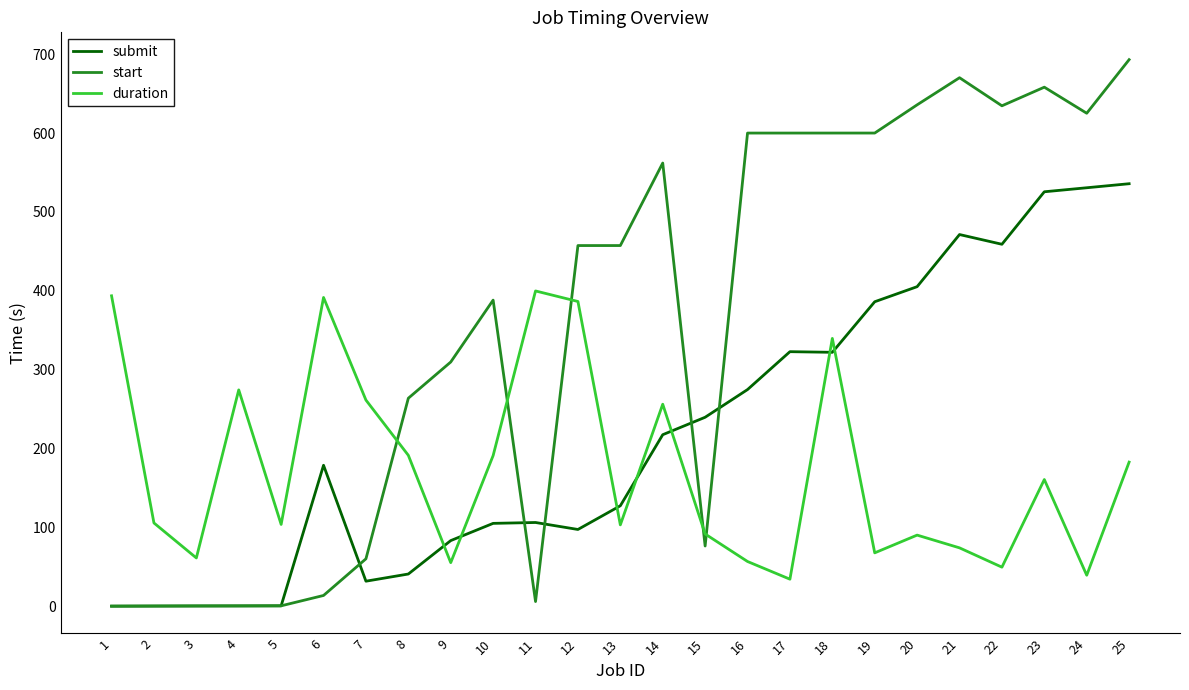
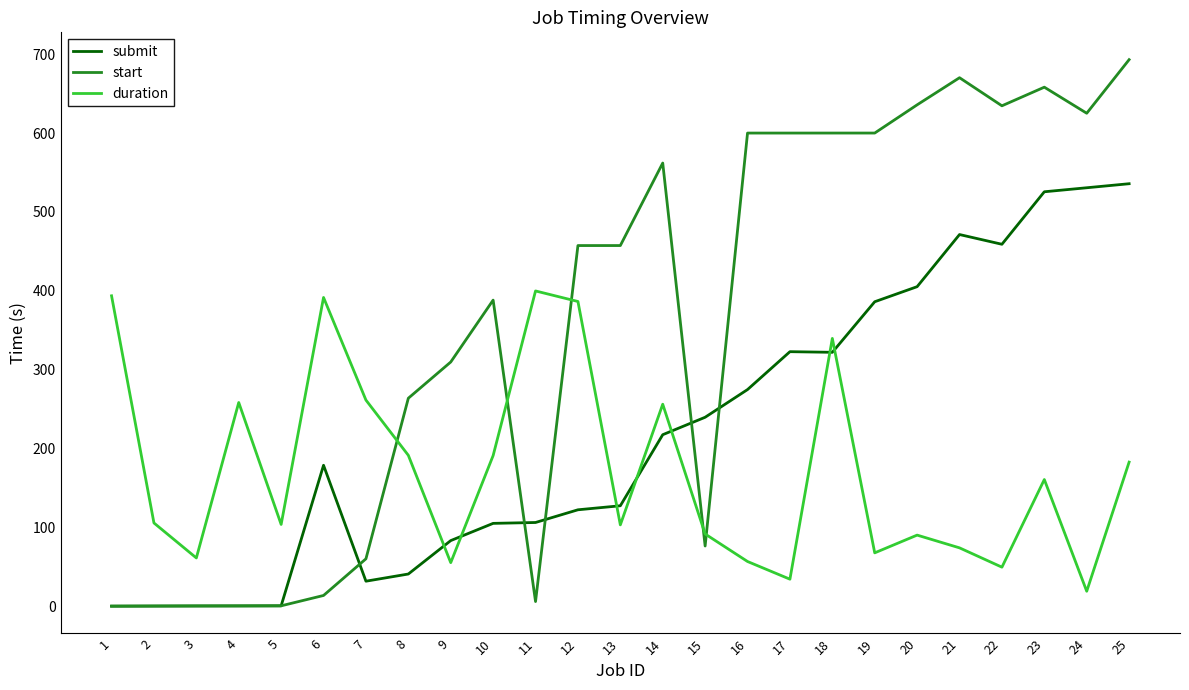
  {
    "submit": {
      "6": 180,
      "7": 30,
      "8": 40,
      "9": 80,
      "10": 100,
      "11": 110,
-     "12": 100,
+     "12": 120,
      "13": 130,
      "14": 220,
      "15": 240,
      "16": 270,
      "17": 320,
      "18": 320,
      "19": 390,
      "20": 410,
      "21": 470,
      "22": 460,
      "23": 530,
      "24": 530,
      "25": 540
    },
    "start": {
      "6": 10,
      "7": 60,
      "8": 260,
      "9": 310,
      "10": 390,
      "11": 10,
      "12": 460,
      "13": 460,
      "14": 560,
      "15": 80,
      "16": 600,
      "17": 600,
      "18": 600,
      "19": 600,
      "20": 640,
      "21": 670,
      "22": 630,
      "23": 660,
      "24": 630,
      "25": 690
    },
    "duration": {
      "1": 390,
      "2": 110,
      "3": 60,
-     "4": 270,
+     "4": 260,
      "5": 100,
      "6": 390,
      "7": 260,
      "8": 190,
      "9": 60,
      "10": 190,
      "11": 400,
      "12": 390,
      "13": 100,
      "14": 260,
      "15": 90,
      "16": 60,
      "17": 30,
      "18": 340,
      "19": 70,
      "20": 90,
      "21": 70,
      "22": 50,
      "23": 160,
-     "24": 40,
+     "24": 20,
      "25": 180
    }
  }
